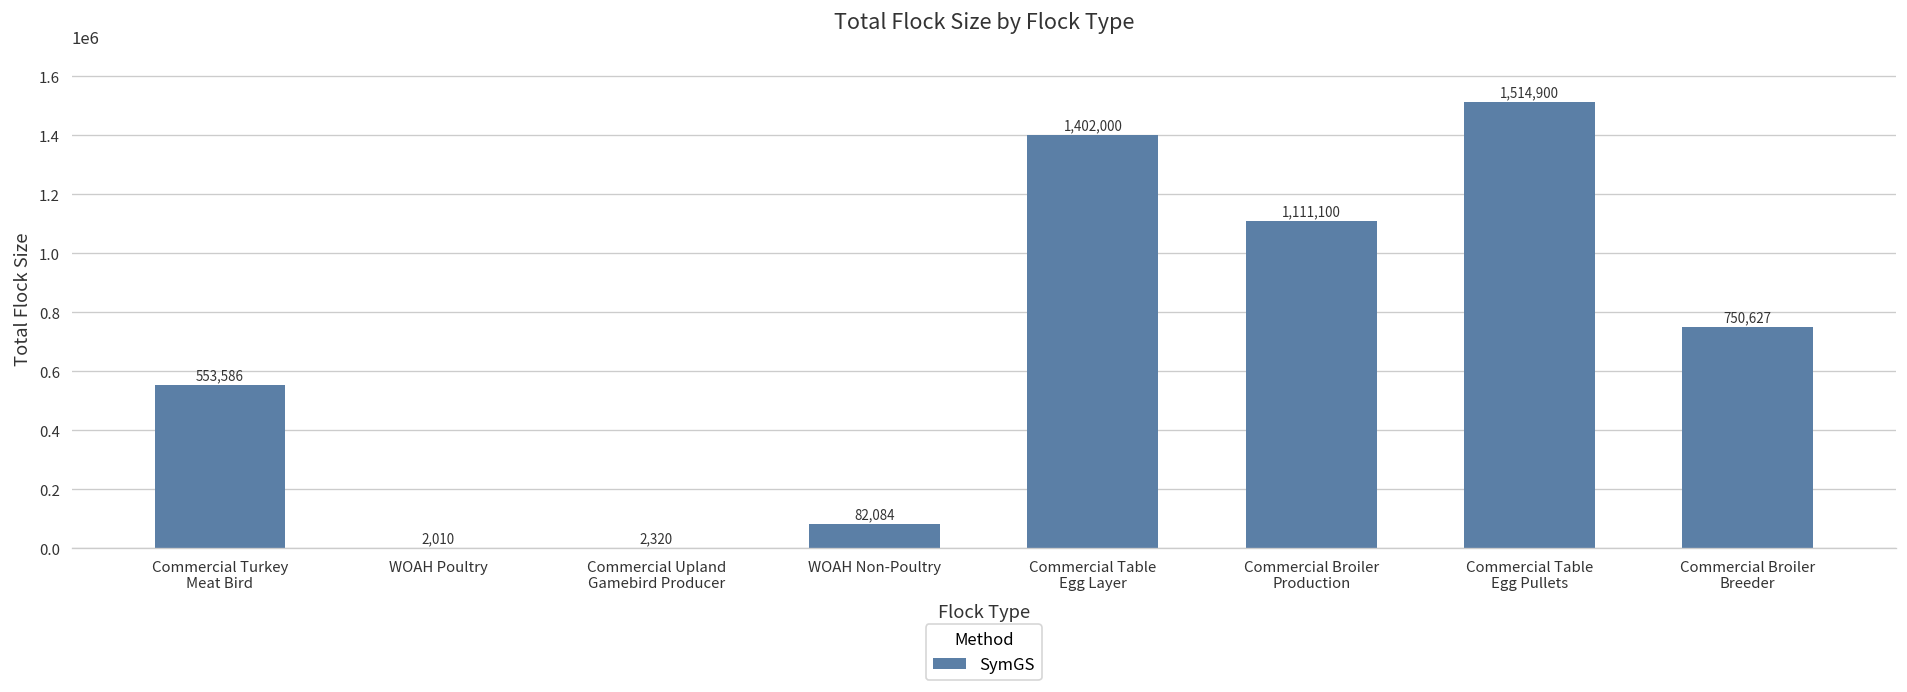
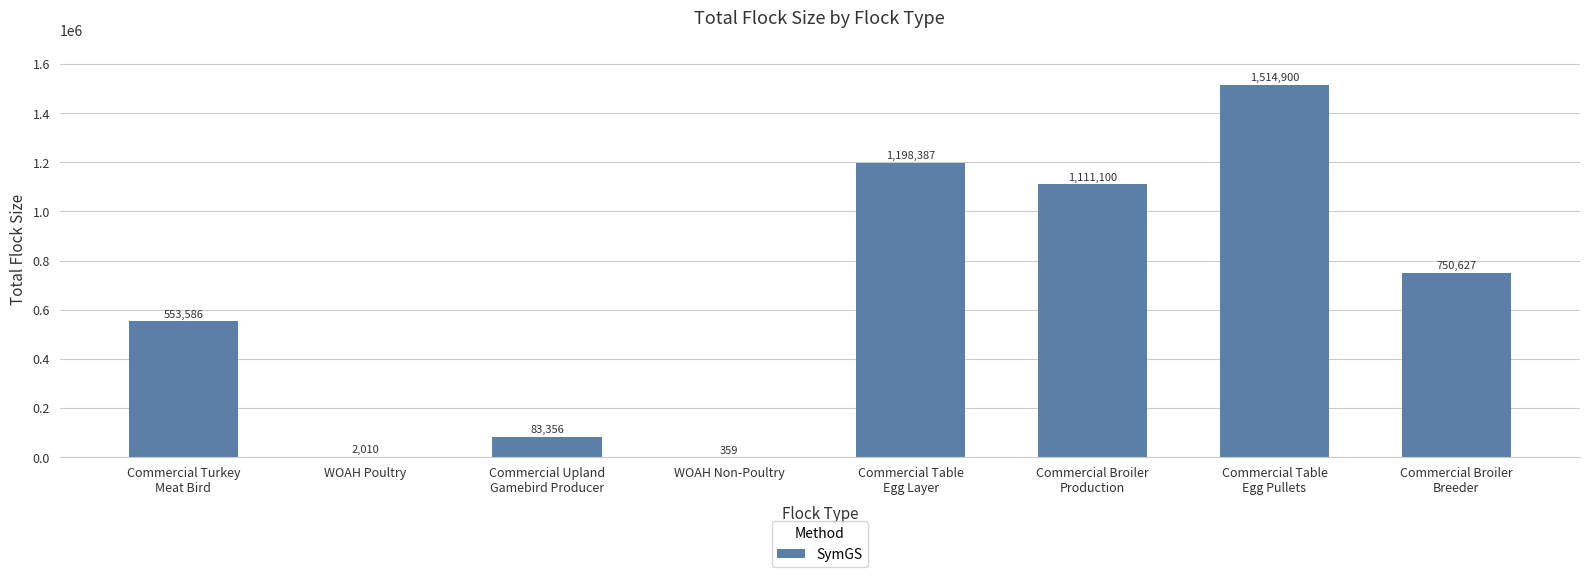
  {
    "Commercial Turkey Meat Bird": "553,586",
    "WOAH Poultry": "2,010",
-   "Commercial Upland Gamebird Producer": "2,320",
-   "WOAH Non-Poultry": "82,084",
-   "Commercial Table Egg Layer": "1,402,000",
+   "Commercial Upland Gamebird Producer": "83,356",
+   "WOAH Non-Poultry": "359",
+   "Commercial Table Egg Layer": "1,198,387",
    "Commercial Broiler Production": "1,111,100",
    "Commercial Table Egg Pullets": "1,514,900",
    "Commercial Broiler Breeder": "750,627"
  }
